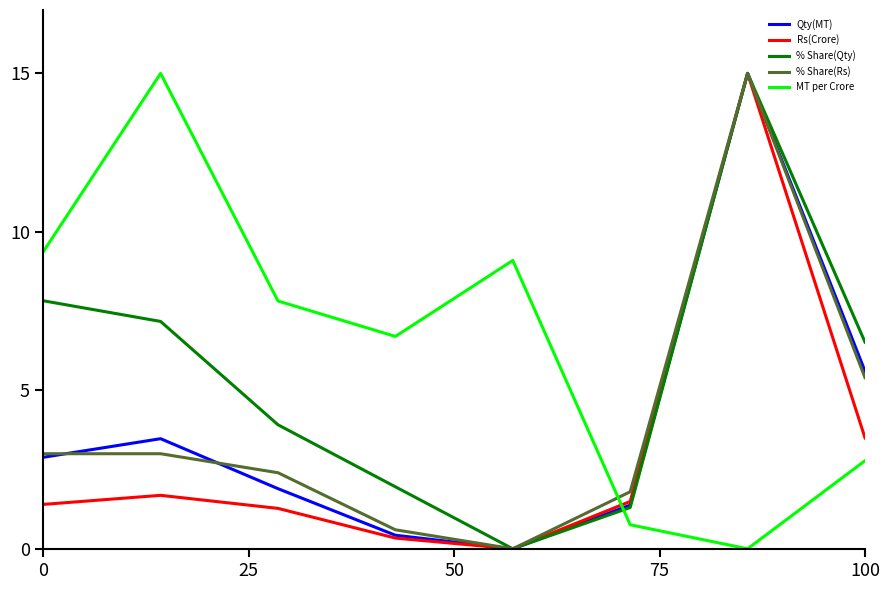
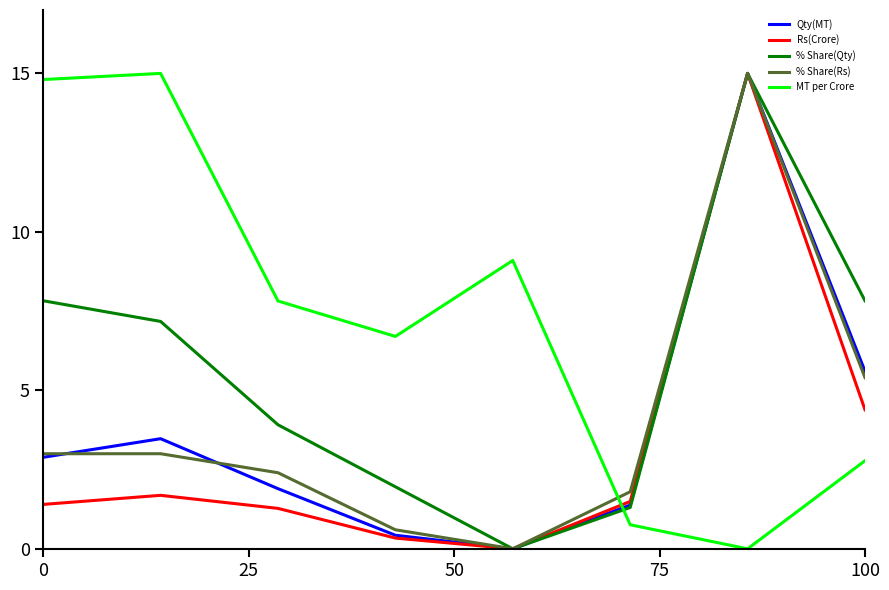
  {
    "Qty(MT)": {
      "0": 2.9,
      "100": 5.6
    },
    "Rs(Crore)": {
      "0": 1.4,
-     "100": 3.5
+     "100": 4.4
    },
    "% Share(Qty)": {
      "0": 7.8,
-     "100": 6.5
+     "100": 7.8
    },
    "% Share(Rs)": {
      "0": 3.0,
      "100": 5.4
    },
    "MT per Crore": {
-     "0": 9.4,
+     "0": 14.8,
      "100": 2.8
    }
  }
